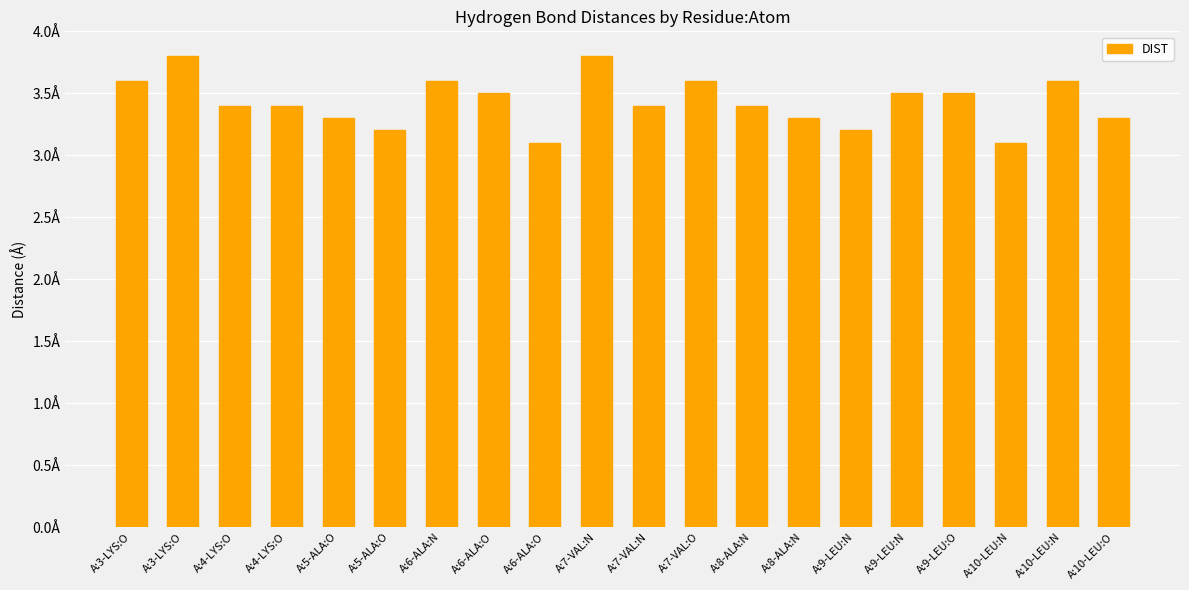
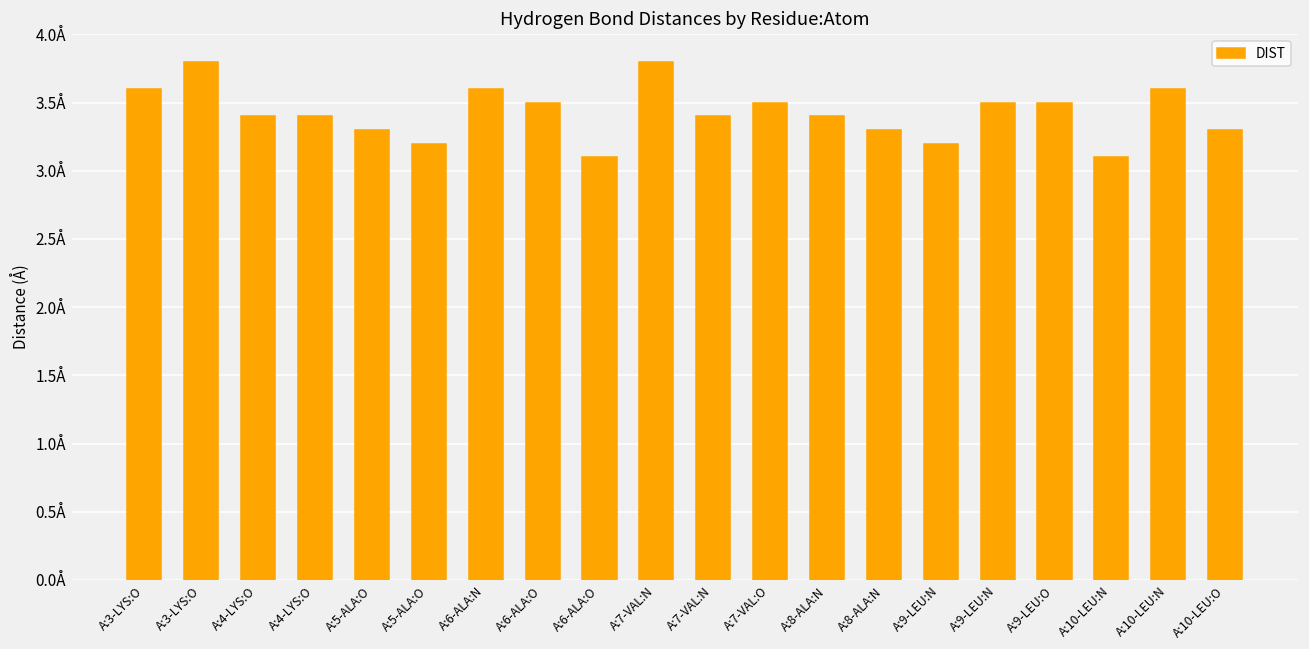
  {
    "A:6-ALA:N": "3.6Å",
-   "A:7-VAL:O": "3.6Å",
+   "A:7-VAL:O": "3.5Å",
    "A:9-LEU:O": "3.5Å",
    "A:10-LEU:O": "3.3Å"
  }
